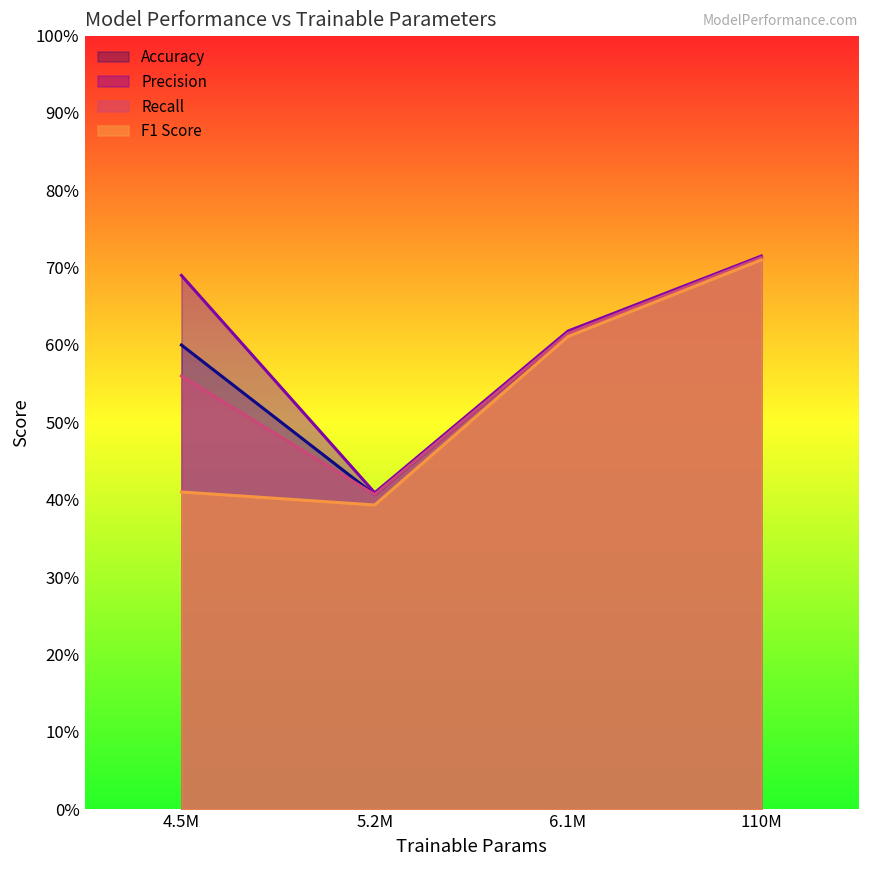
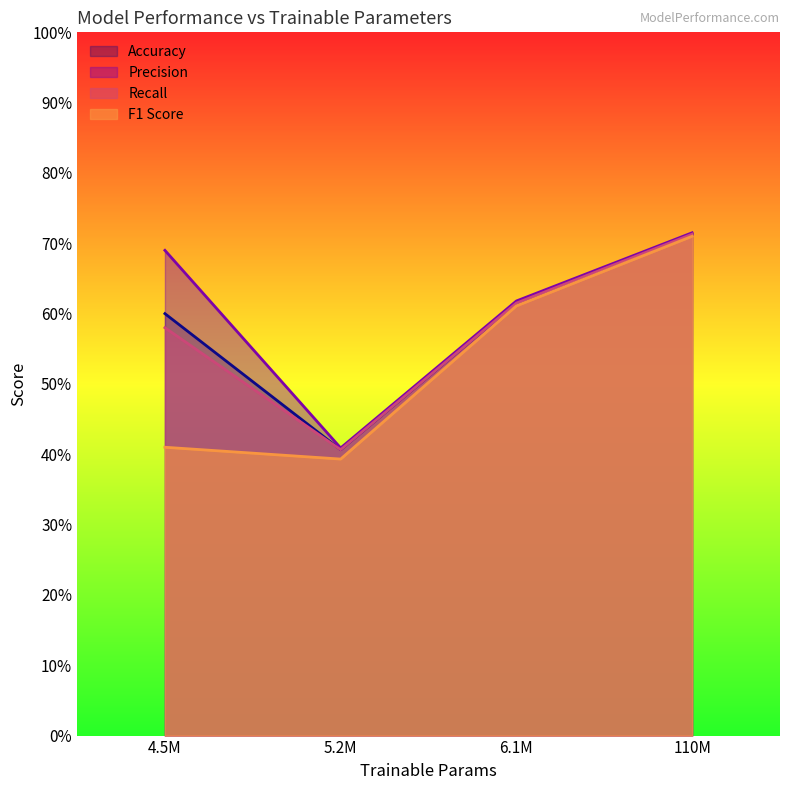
  {
    "Recall": {
-     "4.5M": "56%"
+     "4.5M": "58%"
    },
    "F1 Score": {
      "4.5M": "41%",
      "5.2M": "39%",
      "6.1M": "61%"
    }
  }
